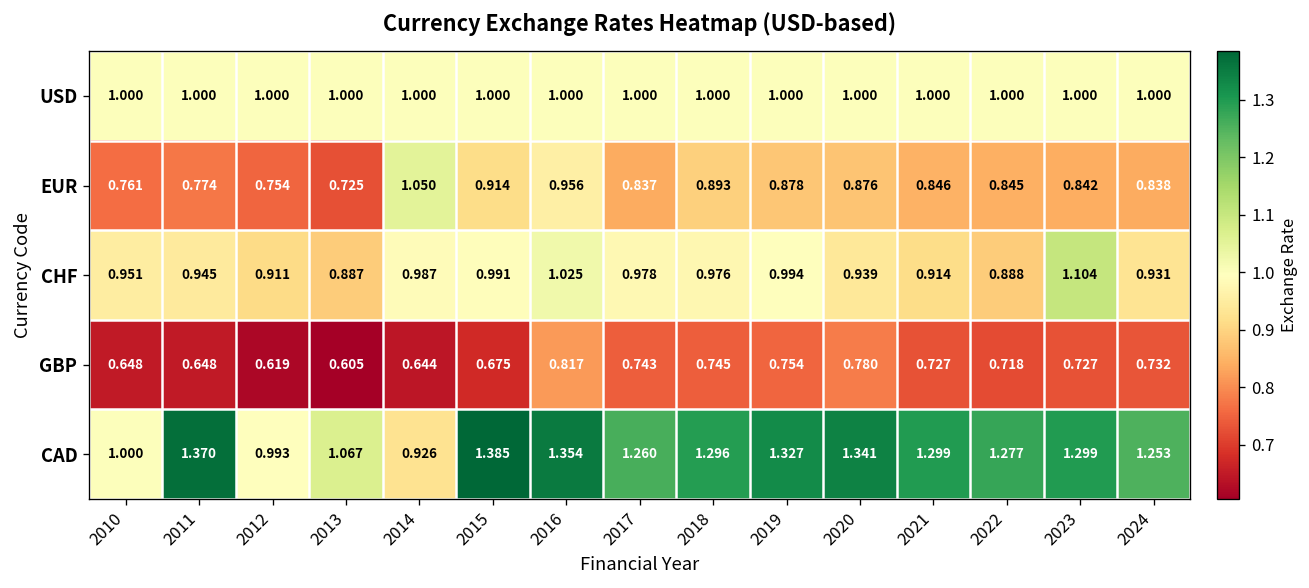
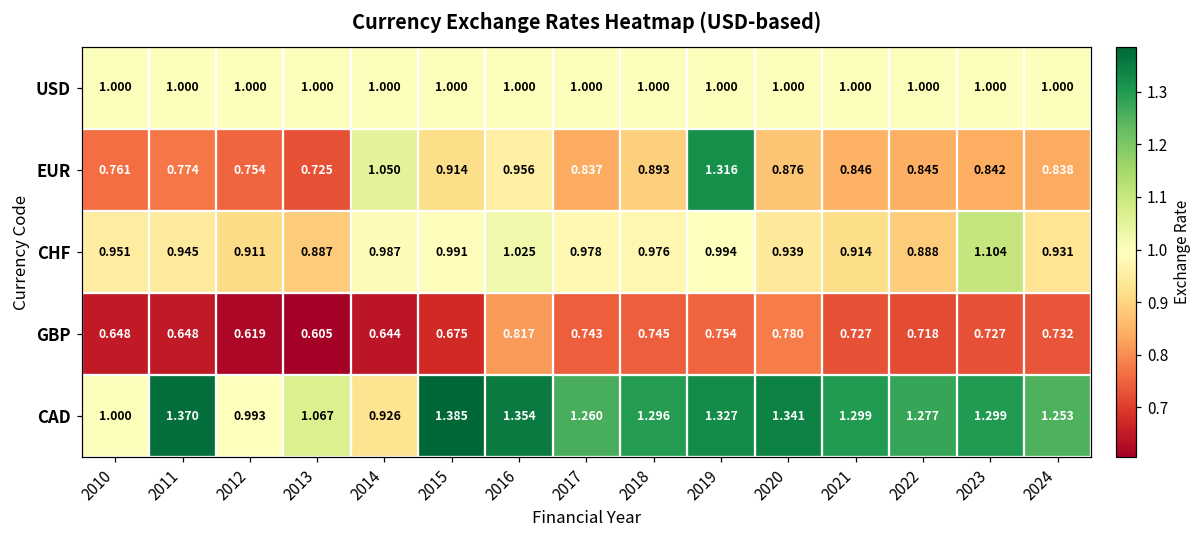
  {
    "USD": {
      "2010": 1.000,
      "2011": 1.000,
      "2012": 1.000,
      "2013": 1.000,
      "2014": 1.000,
      "2015": 1.000,
      "2016": 1.000,
      "2017": 1.000,
      "2018": 1.000,
      "2019": 1.000,
      "2020": 1.000,
      "2021": 1.000,
      "2022": 1.000,
      "2023": 1.000,
      "2024": 1.000
    },
    "EUR": {
      "2010": 0.761,
      "2011": 0.774,
      "2012": 0.754,
      "2013": 0.725,
      "2014": 1.050,
      "2015": 0.914,
      "2016": 0.956,
      "2017": 0.837,
      "2018": 0.893,
-     "2019": 0.878,
+     "2019": 1.316,
      "2020": 0.876,
      "2021": 0.846,
      "2022": 0.845,
      "2023": 0.842,
      "2024": 0.838
    },
    "CHF": {
      "2010": 0.951,
      "2011": 0.945,
      "2012": 0.911,
      "2013": 0.887,
      "2014": 0.987,
      "2015": 0.991,
      "2016": 1.025,
      "2017": 0.978,
      "2018": 0.976,
      "2019": 0.994,
      "2020": 0.939,
      "2021": 0.914,
      "2022": 0.888,
      "2023": 1.104,
      "2024": 0.931
    },
    "GBP": {
      "2010": 0.648,
      "2011": 0.648,
      "2012": 0.619,
      "2013": 0.605,
      "2014": 0.644,
      "2015": 0.675,
      "2016": 0.817,
      "2017": 0.743,
      "2018": 0.745,
      "2019": 0.754,
      "2020": 0.780,
      "2021": 0.727,
      "2022": 0.718,
      "2023": 0.727,
      "2024": 0.732
    },
    "CAD": {
      "2010": 1.000,
      "2011": 1.370,
      "2012": 0.993,
      "2013": 1.067,
      "2014": 0.926,
      "2015": 1.385,
      "2016": 1.354,
      "2017": 1.260,
      "2018": 1.296,
      "2019": 1.327,
      "2020": 1.341,
      "2021": 1.299,
      "2022": 1.277,
      "2023": 1.299,
      "2024": 1.253
    }
  }
